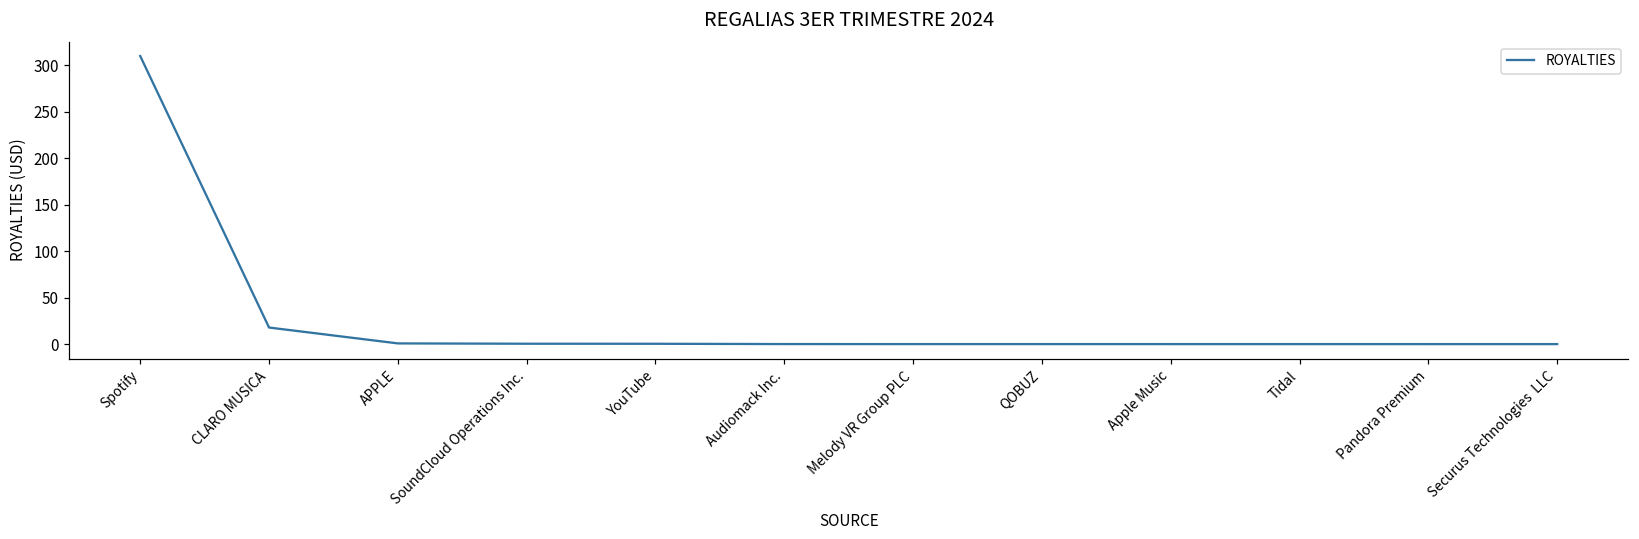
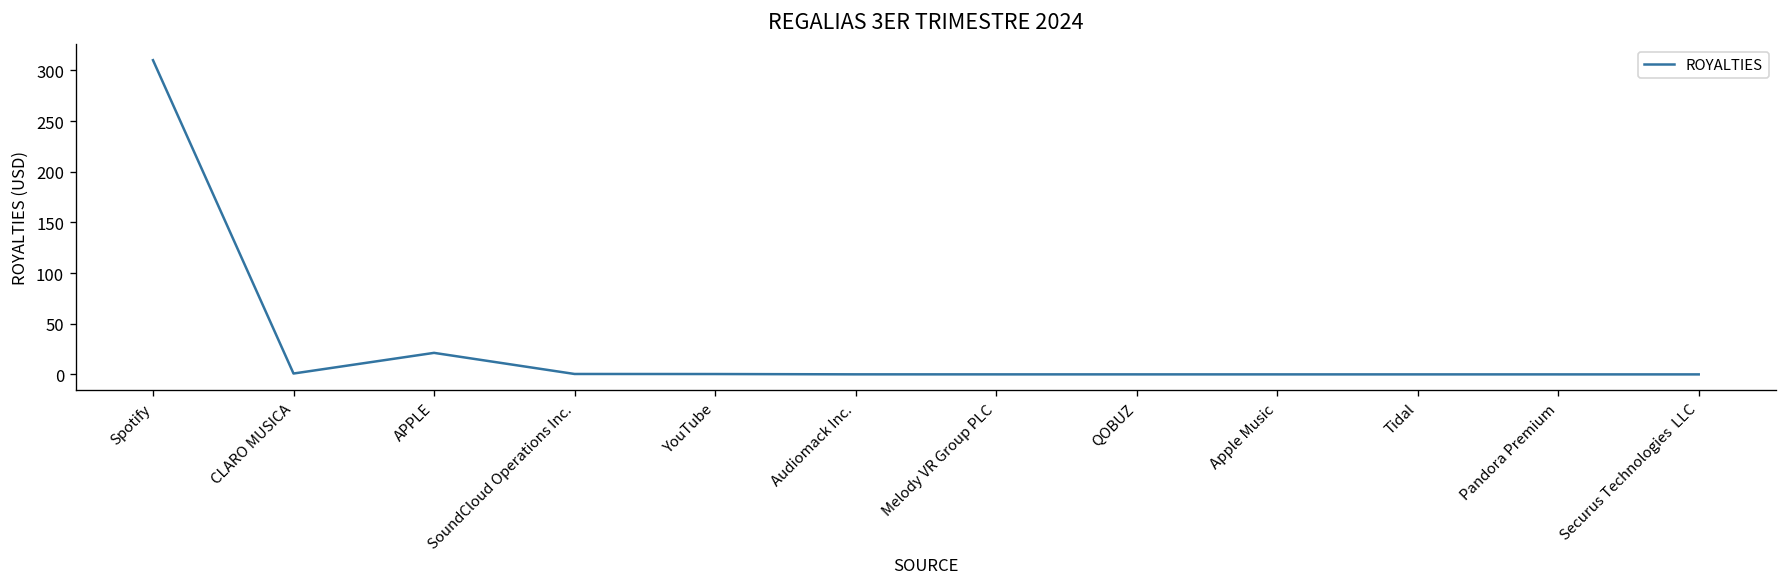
  {
    "Spotify": 310,
-   "CLARO MUSICA": 20,
-   "APPLE": 0,
+   "CLARO MUSICA": 0,
+   "APPLE": 20,
    "SoundCloud Operations Inc.": 0,
    "YouTube": 0,
    "Audiomack Inc.": 0,
    "Melody VR Group PLC": 0,
    "QOBUZ": 0,
    "Apple Music": 0,
    "Tidal": 0,
    "Pandora Premium": 0,
    "Securus Technologies LLC": 0
  }
